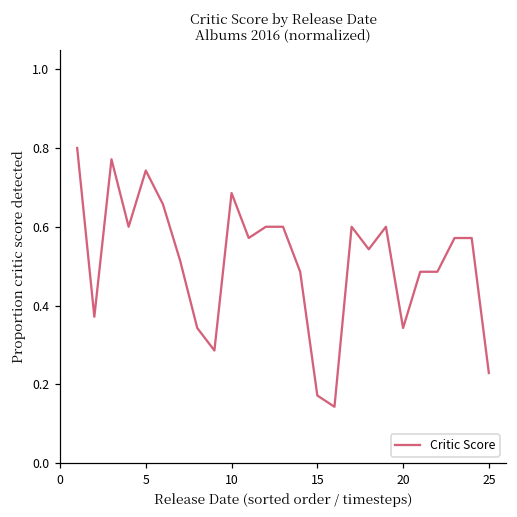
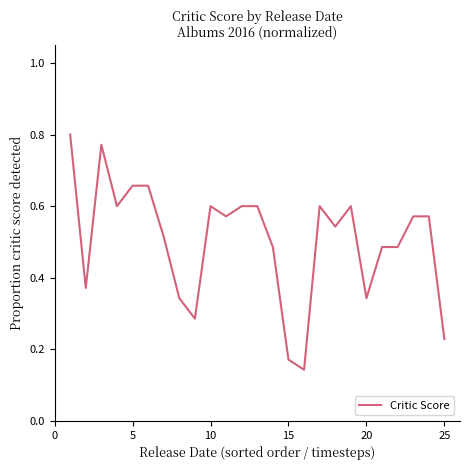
  {
-   "5": 0.74,
-   "10": 0.69,
+   "5": 0.66,
+   "10": 0.60,
    "15": 0.17,
    "20": 0.34,
    "25": 0.23
  }
